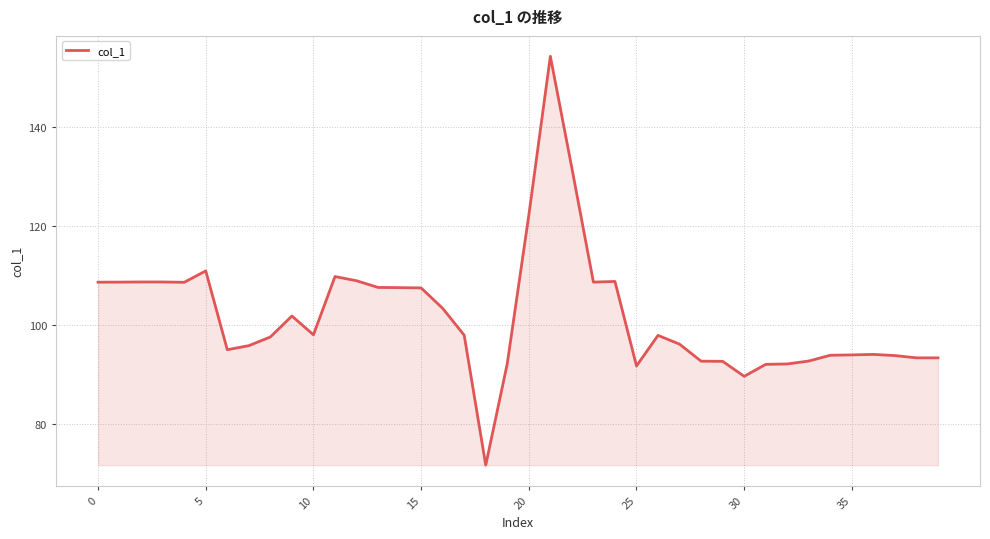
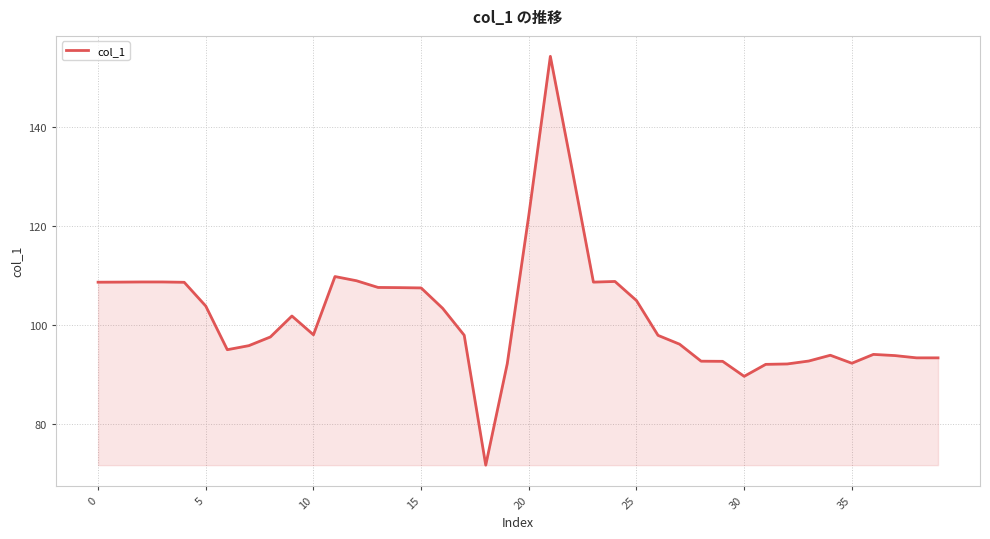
  {
    "0": 109,
-   "5": 111,
+   "5": 104,
    "10": 98,
    "15": 107,
    "20": 122,
-   "25": 92,
+   "25": 105,
    "30": 90,
-   "35": 94
+   "35": 92
  }
